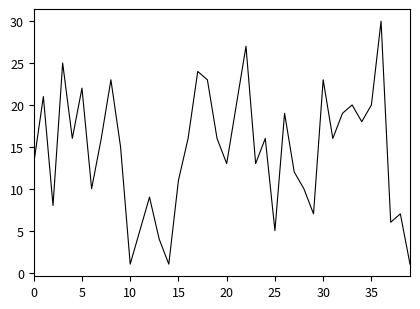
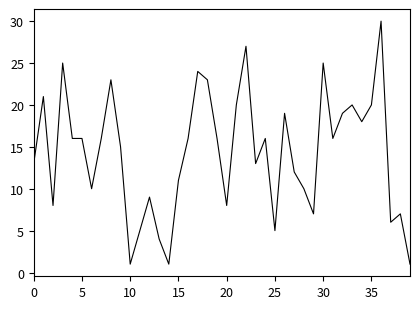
  {
    "0": 13,
-   "5": 22,
+   "5": 16,
    "10": 1,
    "15": 11,
-   "20": 13,
+   "20": 8,
    "25": 5,
-   "30": 23,
+   "30": 25,
    "35": 20
  }
